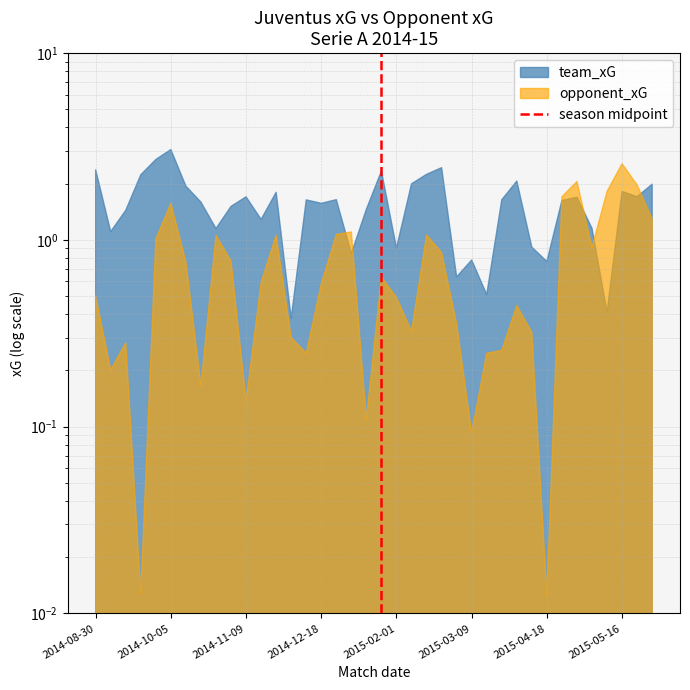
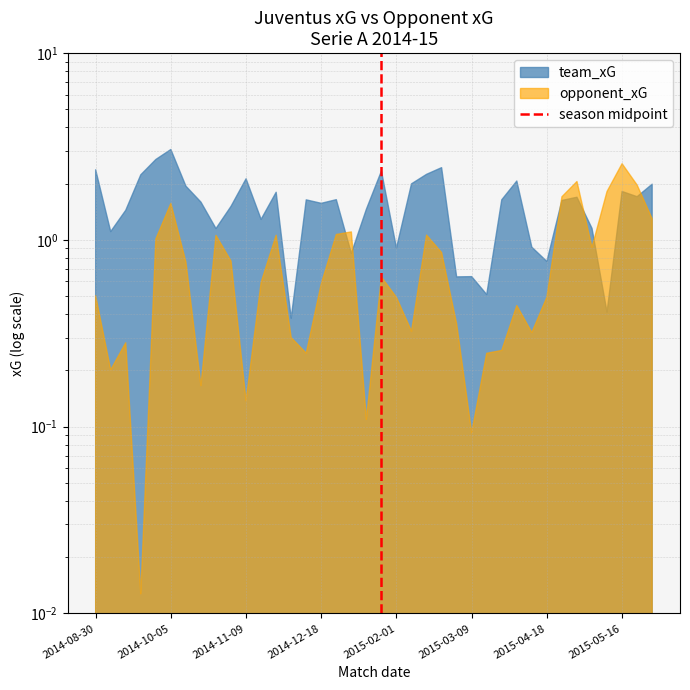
  {
    "team_xG": {
      "2014-08-30": 2.4,
      "2014-10-05": 3.0,
-     "2014-11-09": 1.7,
+     "2014-11-09": 2.1,
      "2014-12-18": 1.6,
      "2015-02-01": 0.9,
-     "2015-03-09": 0.78,
+     "2015-03-09": 0.64,
      "2015-04-18": 0.77,
      "2015-05-16": 1.8
    },
    "opponent_xG": {
      "2014-08-30": 0.50,
      "2014-10-05": 1.6,
      "2014-11-09": 0.14,
      "2014-12-18": 0.58,
      "2015-02-01": 0.49,
      "2015-03-09": 0.09,
-     "2015-04-18": 0.012,
+     "2015-04-18": 0.49,
      "2015-05-16": 2.6
    }
  }
